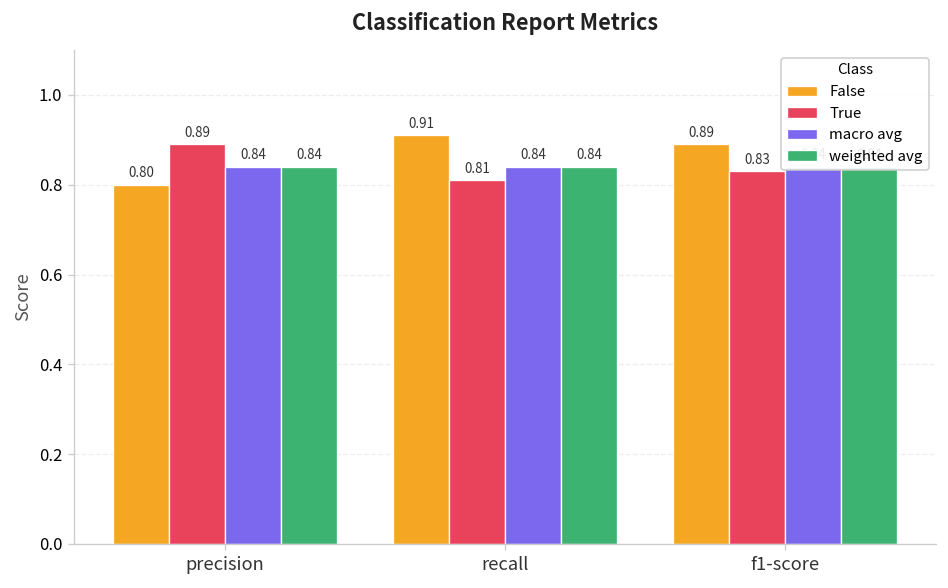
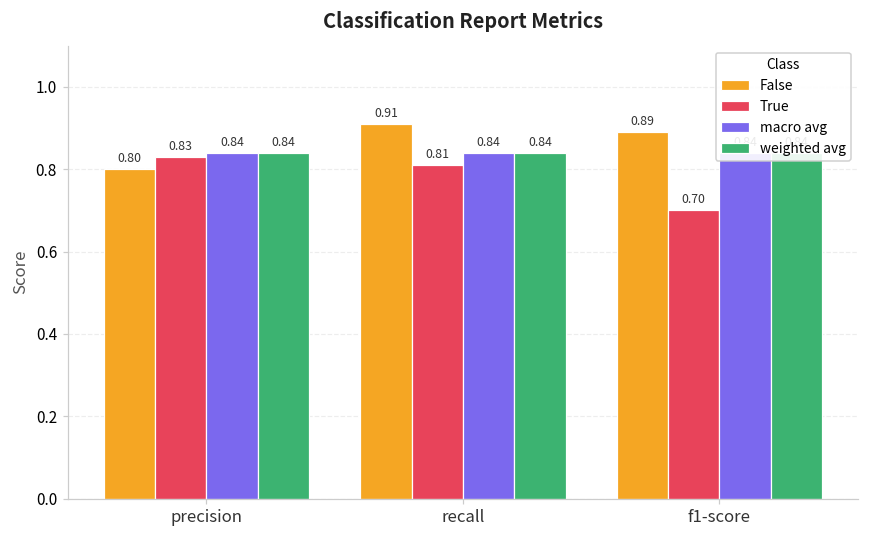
  {
    "False": {
      "precision": 0.80,
      "recall": 0.91,
      "f1-score": 0.89
    },
    "True": {
-     "precision": 0.89,
+     "precision": 0.83,
      "recall": 0.81,
-     "f1-score": 0.83
+     "f1-score": 0.70
    },
    "macro avg": {
      "precision": 0.84,
      "recall": 0.84
    },
    "weighted avg": {
      "precision": 0.84,
      "recall": 0.84
    }
  }
